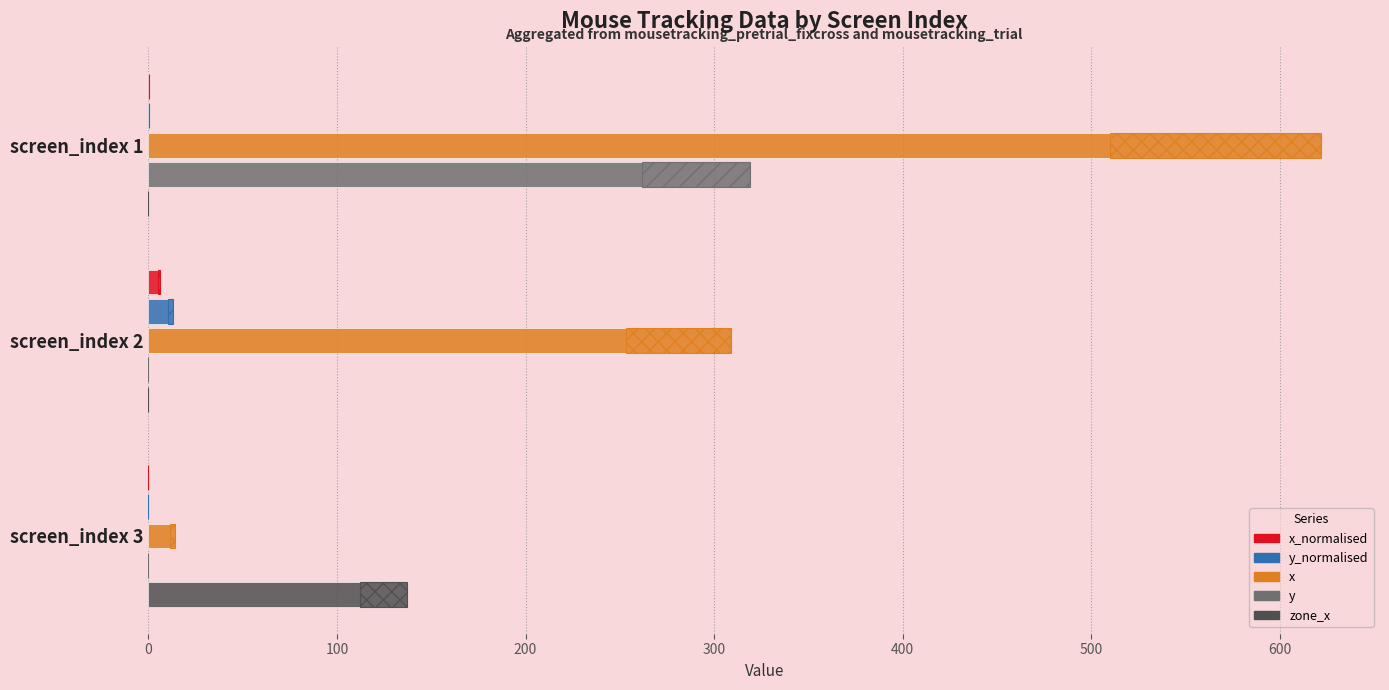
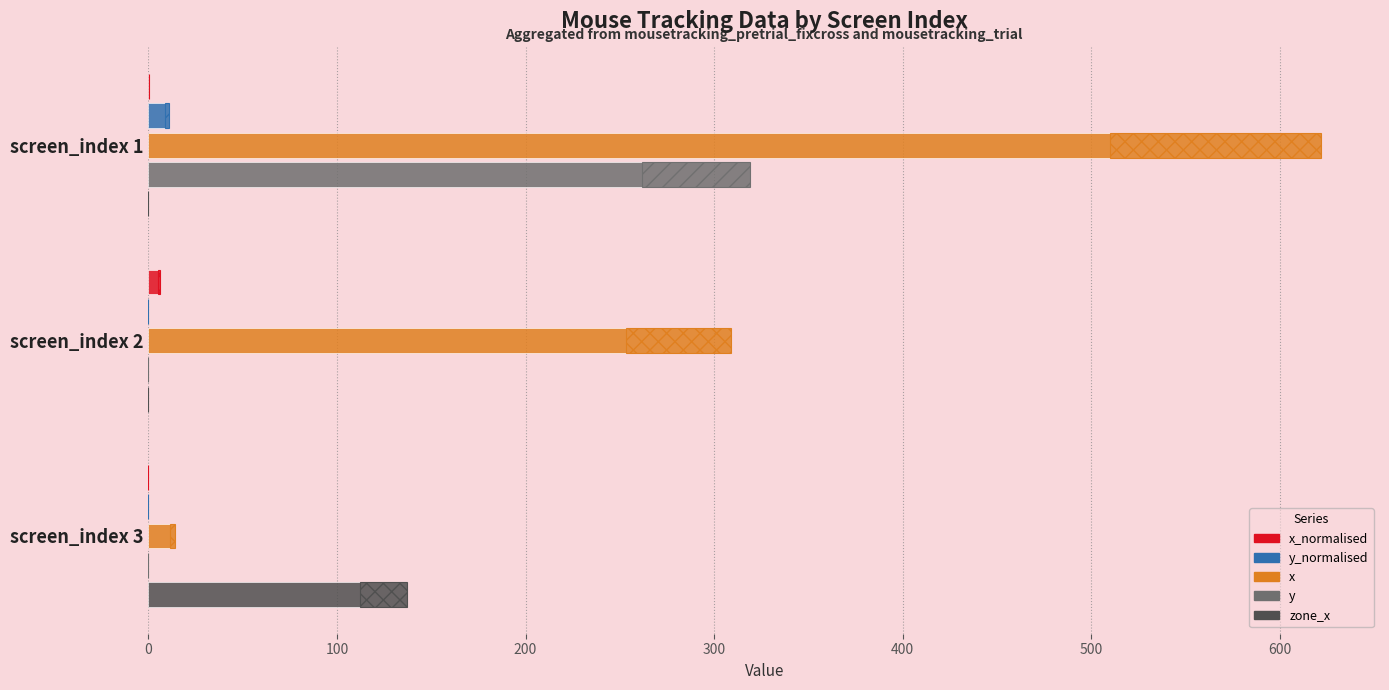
  {
    "x_normalised": {
      "screen_index 2": 6,
      "screen_index 3": 0
    },
    "y_normalised": {
-     "screen_index 1": 1,
-     "screen_index 2": 13,
+     "screen_index 1": 11,
+     "screen_index 2": 0,
      "screen_index 3": 0
    },
    "x": {
      "screen_index 1": 622,
      "screen_index 2": 309,
      "screen_index 3": 14
    }
  }
